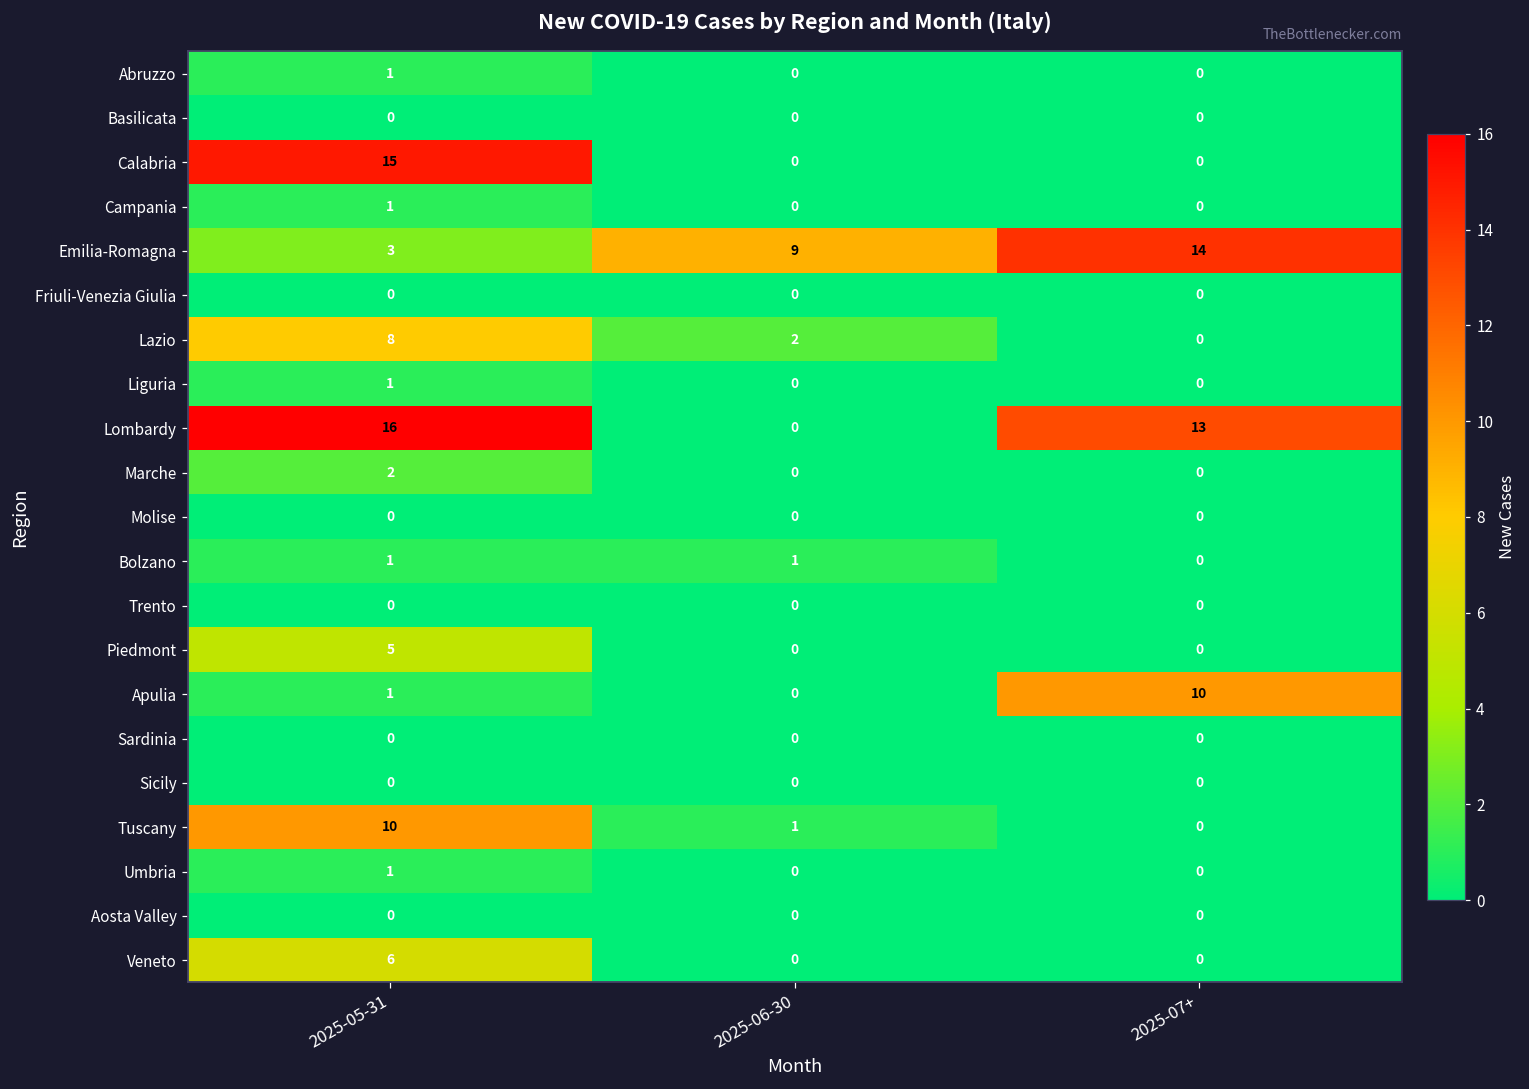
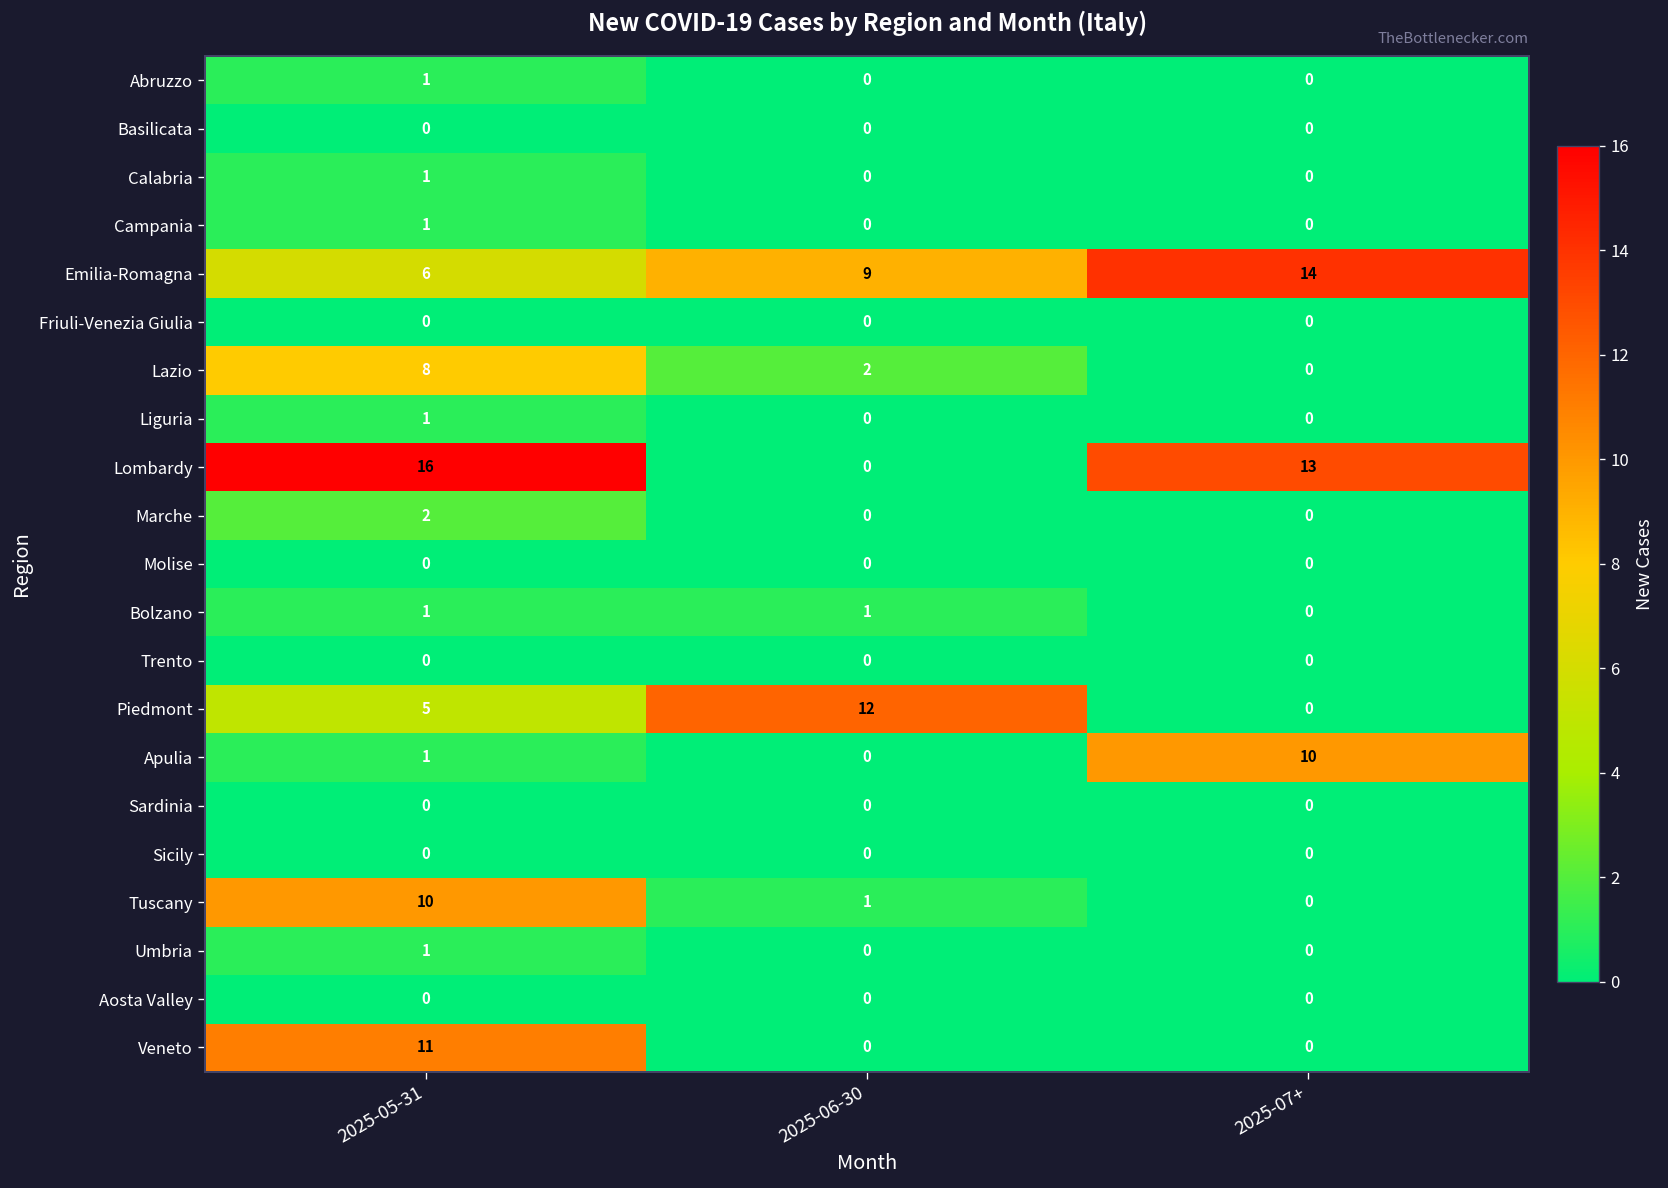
  {
    "Abruzzo": {
      "2025-05-31": 1,
      "2025-06-30": 0,
      "2025-07+": 0
    },
    "Basilicata": {
      "2025-05-31": 0,
      "2025-06-30": 0,
      "2025-07+": 0
    },
    "Calabria": {
-     "2025-05-31": 15,
+     "2025-05-31": 1,
      "2025-06-30": 0,
      "2025-07+": 0
    },
    "Campania": {
      "2025-05-31": 1,
      "2025-06-30": 0,
      "2025-07+": 0
    },
    "Emilia-Romagna": {
-     "2025-05-31": 3,
+     "2025-05-31": 6,
      "2025-06-30": 9,
      "2025-07+": 14
    },
    "Friuli-Venezia Giulia": {
      "2025-05-31": 0,
      "2025-06-30": 0,
      "2025-07+": 0
    },
    "Lazio": {
      "2025-05-31": 8,
      "2025-06-30": 2,
      "2025-07+": 0
    },
    "Liguria": {
      "2025-05-31": 1,
      "2025-06-30": 0,
      "2025-07+": 0
    },
    "Lombardy": {
      "2025-05-31": 16,
      "2025-06-30": 0,
      "2025-07+": 13
    },
    "Marche": {
      "2025-05-31": 2,
      "2025-06-30": 0,
      "2025-07+": 0
    },
    "Molise": {
      "2025-05-31": 0,
      "2025-06-30": 0,
      "2025-07+": 0
    },
    "Bolzano": {
      "2025-05-31": 1,
      "2025-06-30": 1,
      "2025-07+": 0
    },
    "Trento": {
      "2025-05-31": 0,
      "2025-06-30": 0,
      "2025-07+": 0
    },
    "Piedmont": {
      "2025-05-31": 5,
-     "2025-06-30": 0,
+     "2025-06-30": 12,
      "2025-07+": 0
    },
    "Apulia": {
      "2025-05-31": 1,
      "2025-06-30": 0,
      "2025-07+": 10
    },
    "Sardinia": {
      "2025-05-31": 0,
      "2025-06-30": 0,
      "2025-07+": 0
    },
    "Sicily": {
      "2025-05-31": 0,
      "2025-06-30": 0,
      "2025-07+": 0
    },
    "Tuscany": {
      "2025-05-31": 10,
      "2025-06-30": 1,
      "2025-07+": 0
    },
    "Umbria": {
      "2025-05-31": 1,
      "2025-06-30": 0,
      "2025-07+": 0
    },
    "Aosta Valley": {
      "2025-05-31": 0,
      "2025-06-30": 0,
      "2025-07+": 0
    },
    "Veneto": {
-     "2025-05-31": 6,
+     "2025-05-31": 11,
      "2025-06-30": 0,
      "2025-07+": 0
    }
  }
